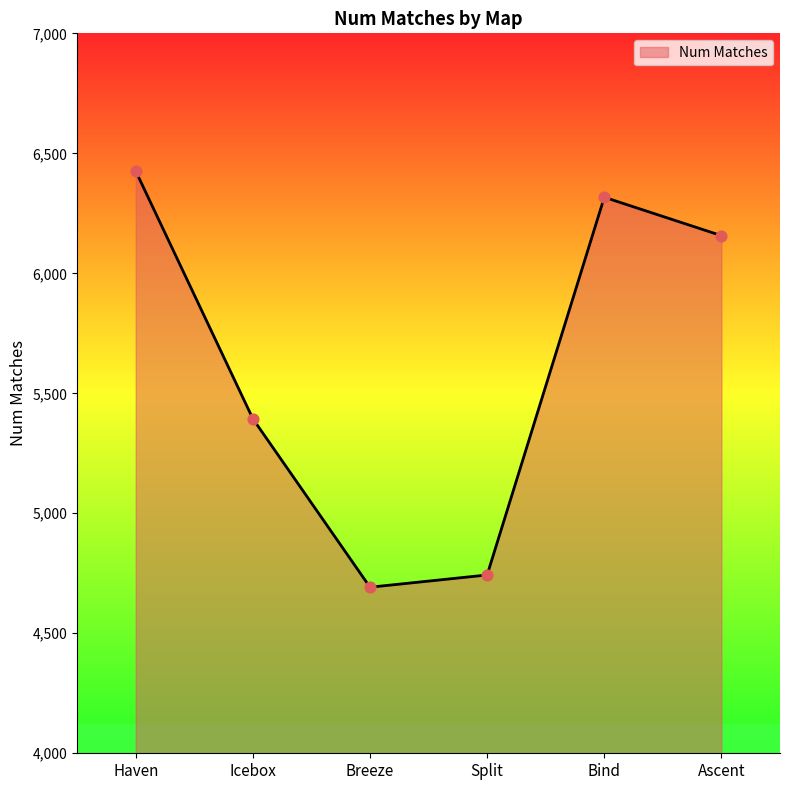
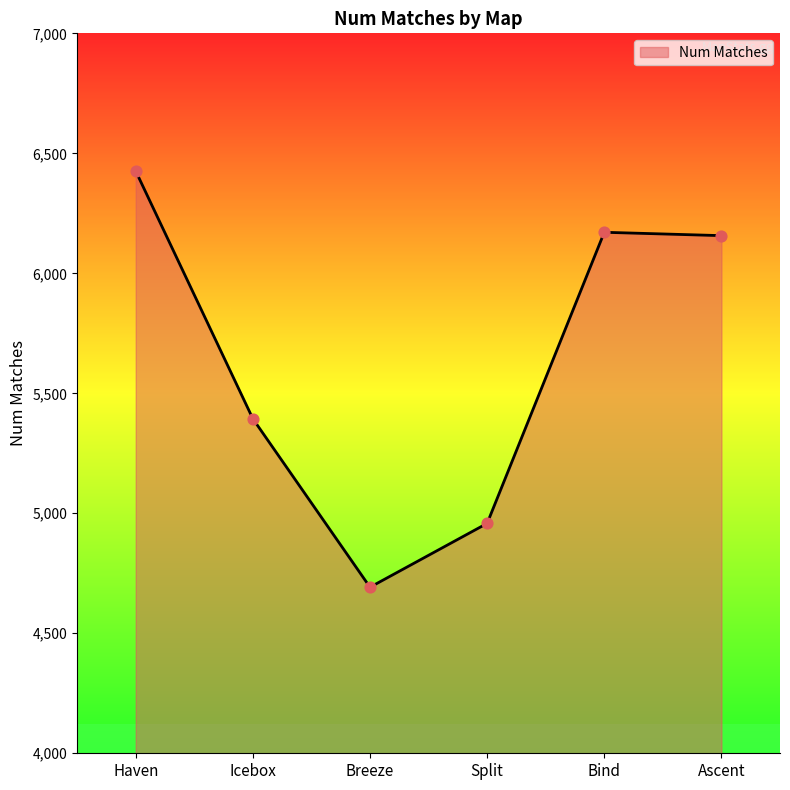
  {
    "Haven": "6,430",
    "Icebox": "5,390",
    "Breeze": "4,690",
-   "Split": "4,740",
-   "Bind": "6,320",
+   "Split": "4,960",
+   "Bind": "6,170",
    "Ascent": "6,160"
  }
